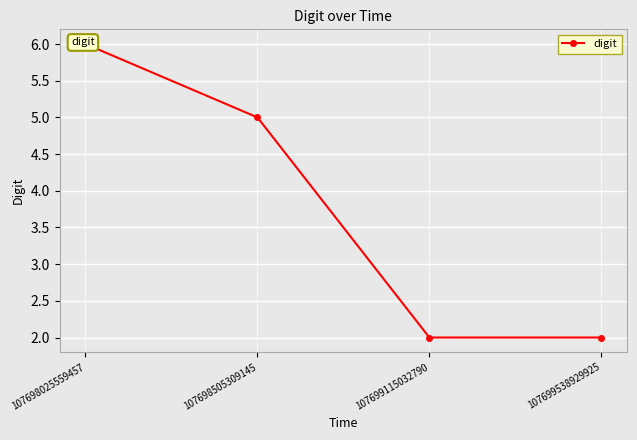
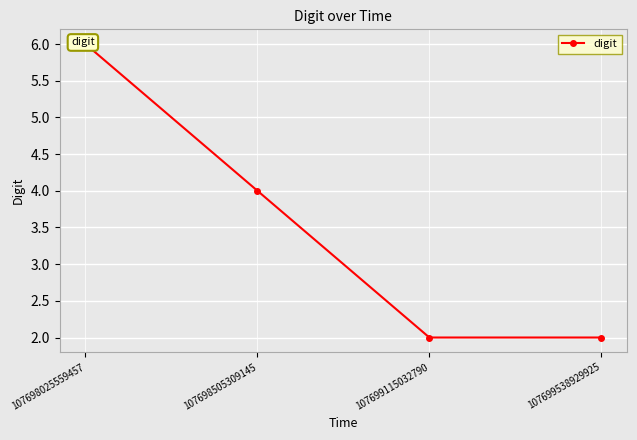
  {
-   "107698505309145": 5,
+   "107698505309145": 4,
    "107699115032790": 2,
    "107699538929925": 2
  }
